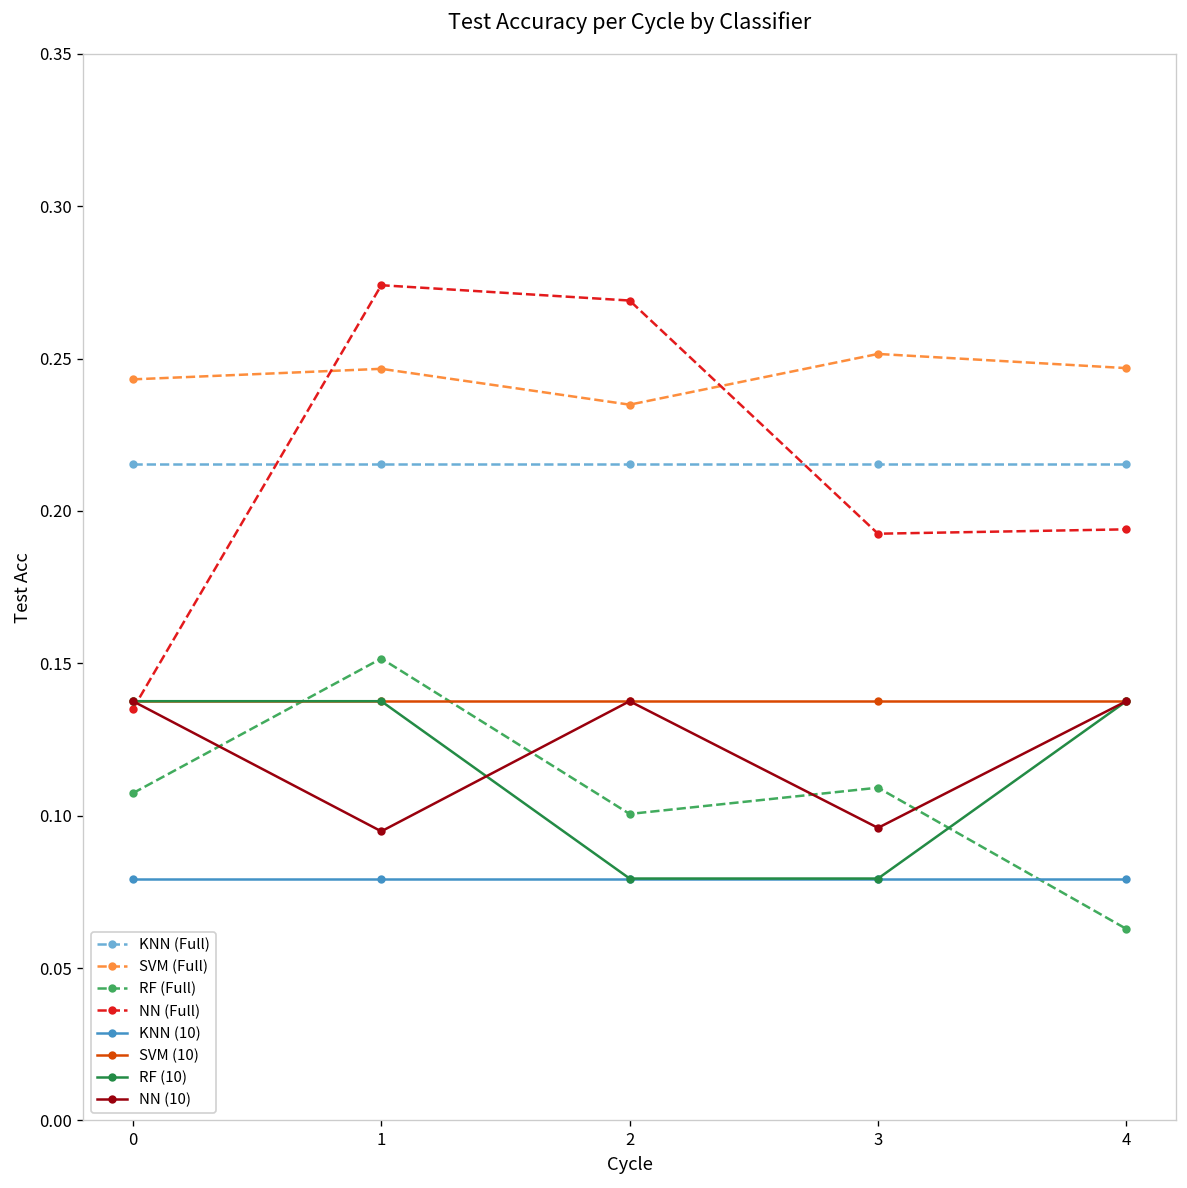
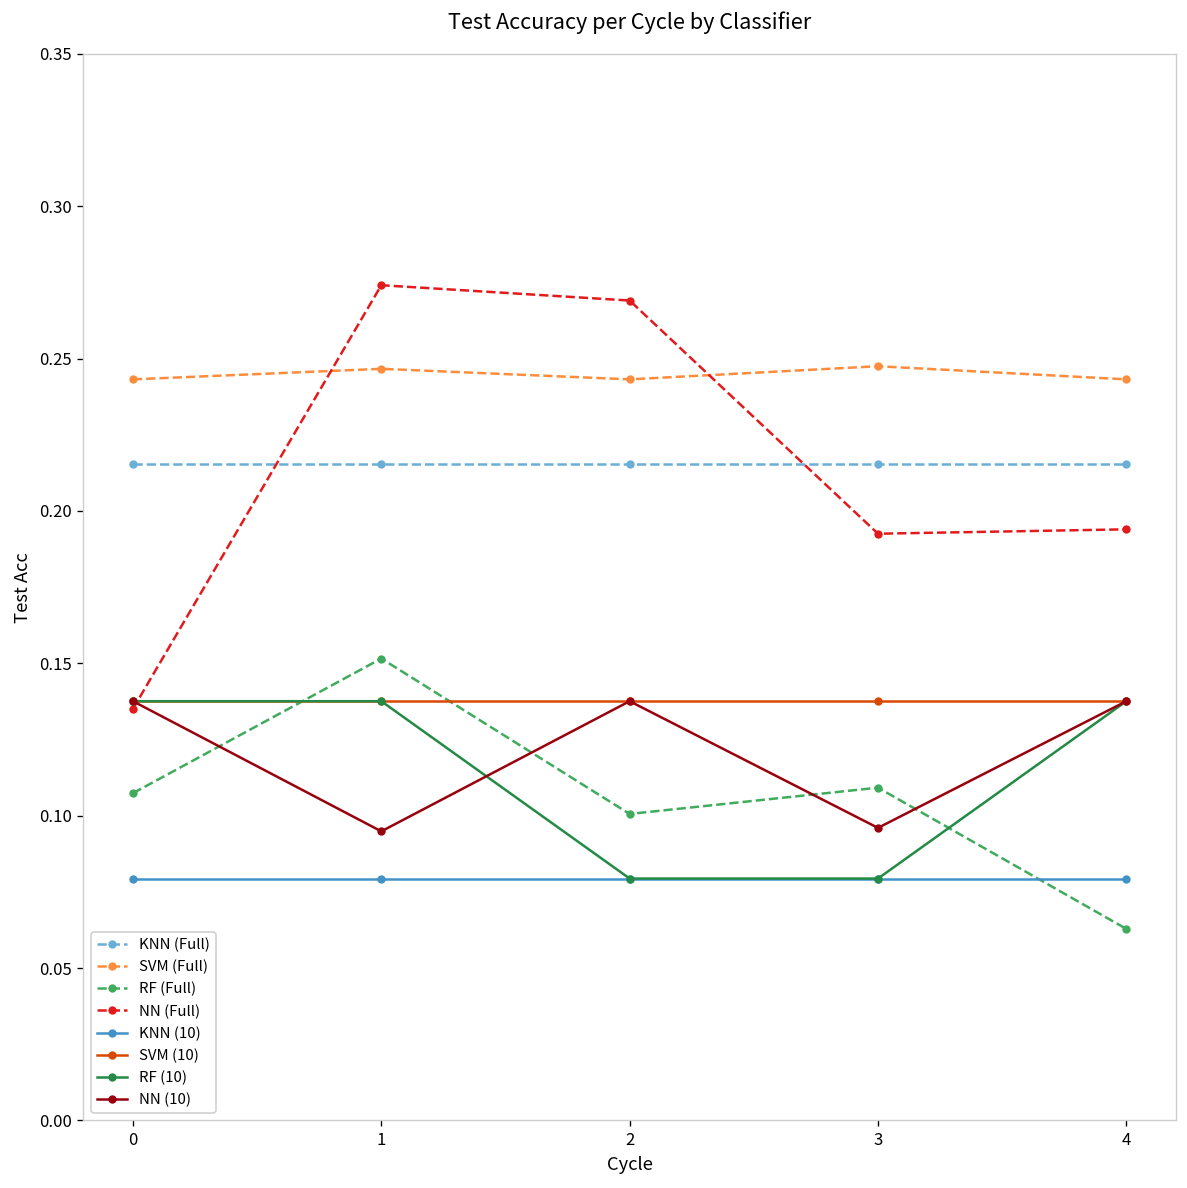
  {
    "SVM (Full)": {
      "0": 0.243,
      "1": 0.247,
-     "2": 0.235,
-     "3": 0.252,
-     "4": 0.247
+     "2": 0.243,
+     "3": 0.247,
+     "4": 0.243
    },
    "NN (10)": {
      "1": 0.095,
      "3": 0.096
    }
  }
